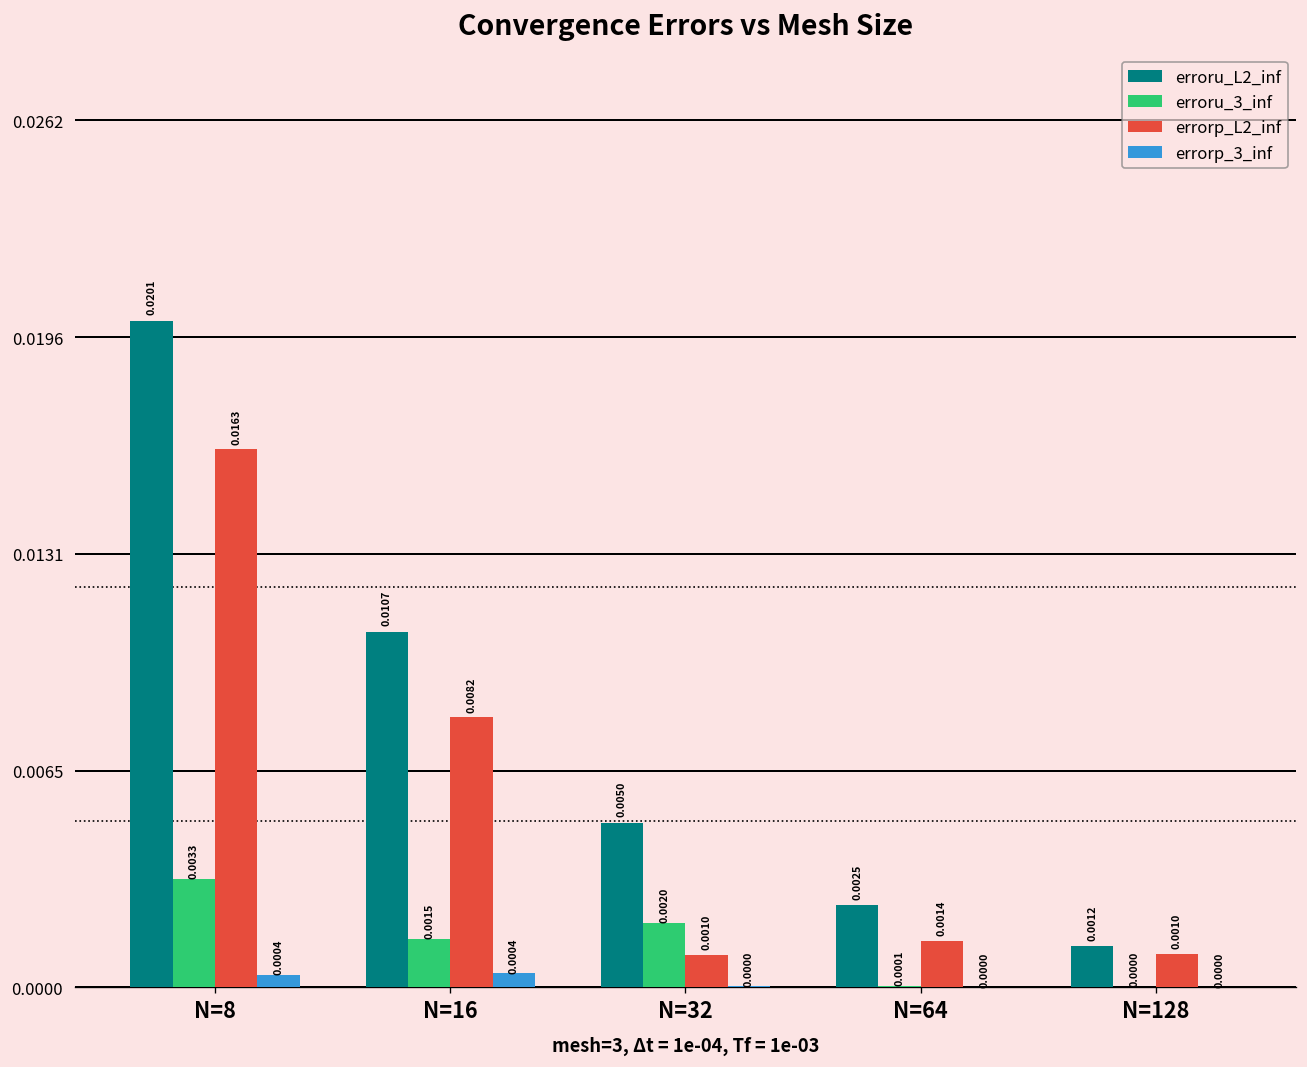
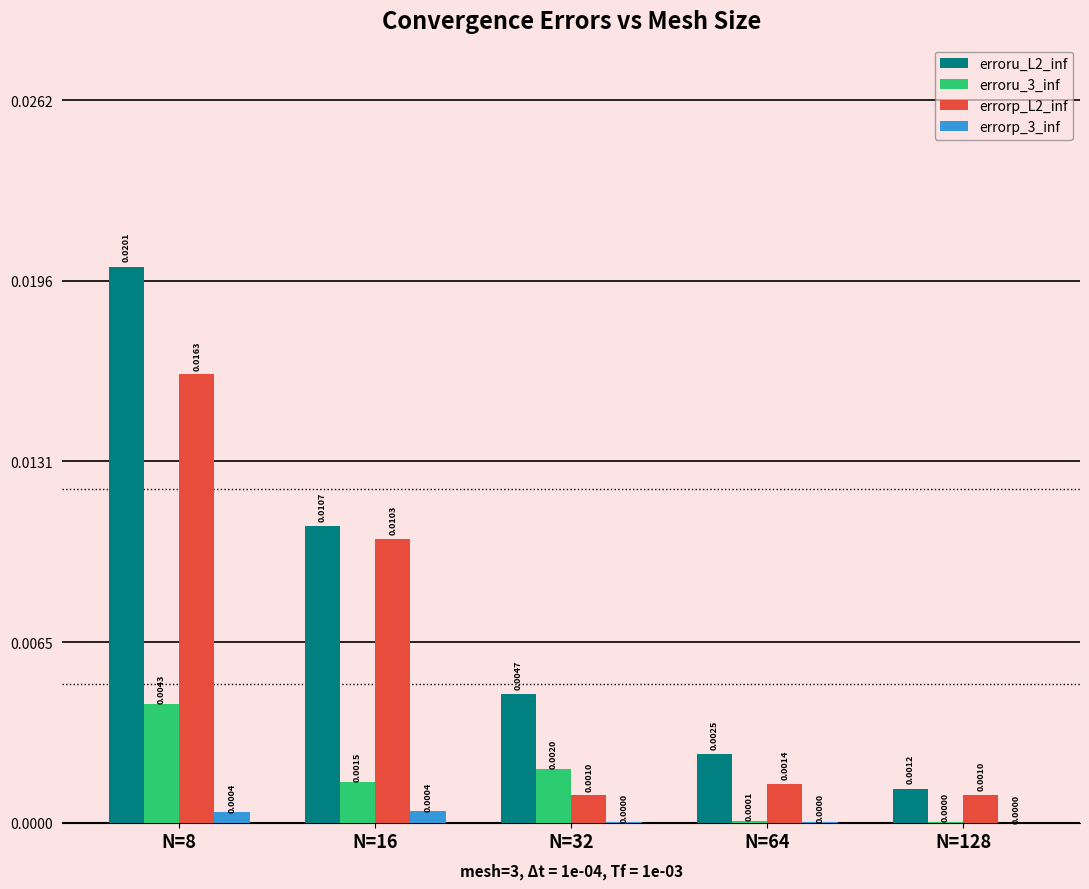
  {
    "erroru_L2_inf": {
      "N=8": 0.0201,
      "N=16": 0.0107,
-     "N=32": 0.0050,
+     "N=32": 0.0047,
      "N=64": 0.0025,
      "N=128": 0.0012
    },
    "erroru_3_inf": {
-     "N=8": 0.0033,
+     "N=8": 0.0043,
      "N=16": 0.0015,
      "N=32": 0.0020,
      "N=64": 0.0001,
      "N=128": 0.0000
    },
    "errorp_L2_inf": {
      "N=8": 0.0163,
-     "N=16": 0.0082,
+     "N=16": 0.0103,
      "N=32": 0.0010,
      "N=64": 0.0014,
      "N=128": 0.0010
    },
    "errorp_3_inf": {
      "N=8": 0.0004,
      "N=16": 0.0004,
      "N=32": 0.0000,
      "N=64": 0.0000,
      "N=128": 0.0000
    }
  }
